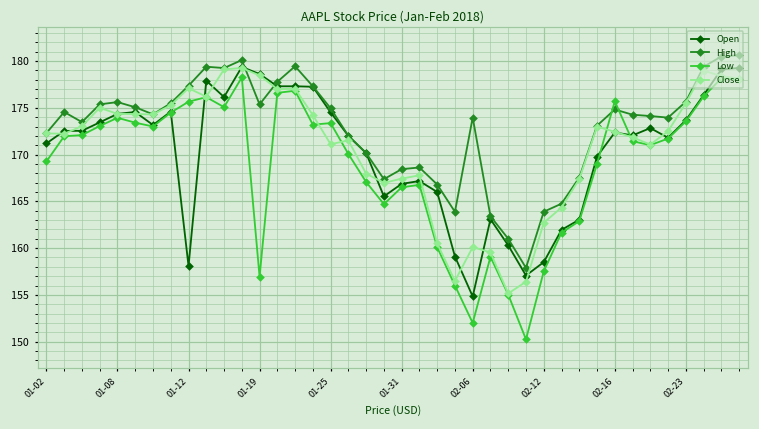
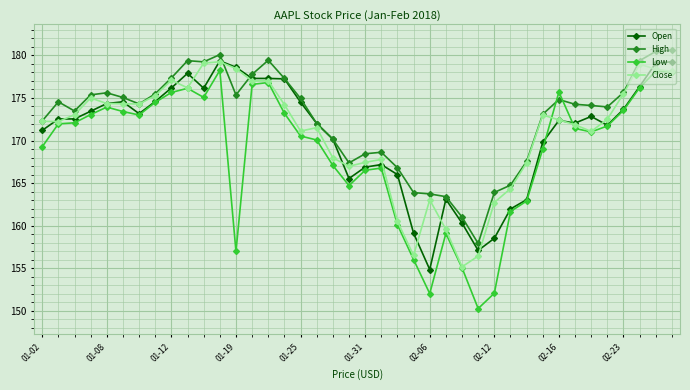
  {
    "Open": {
      "01-02": 171,
-     "01-12": 158,
+     "01-12": 176,
      "01-25": 175,
      "01-31": 167,
      "02-06": 155,
      "02-12": 159
    },
    "High": {
      "01-08": 176,
      "01-19": 175,
      "01-25": 175,
      "01-31": 168,
-     "02-06": 174,
+     "02-06": 164,
      "02-12": 164,
      "02-16": 175
    },
    "Low": {
      "01-02": 169,
      "01-08": 174,
      "01-12": 176,
      "01-19": 157,
-     "01-25": 173,
+     "01-25": 171,
      "01-31": 167,
      "02-06": 152,
-     "02-12": 158,
+     "02-12": 152,
      "02-16": 176
    },
    "Close": {
      "01-25": 171,
      "01-31": 167,
-     "02-06": 160,
+     "02-06": 163,
      "02-12": 163
    }
  }
